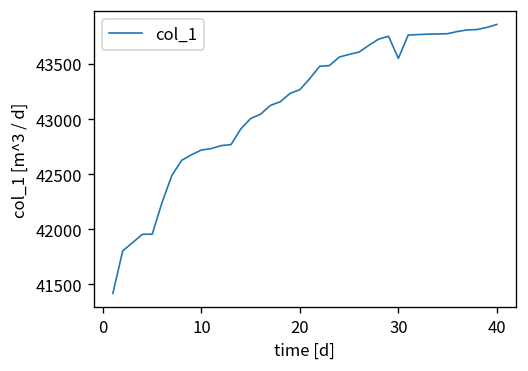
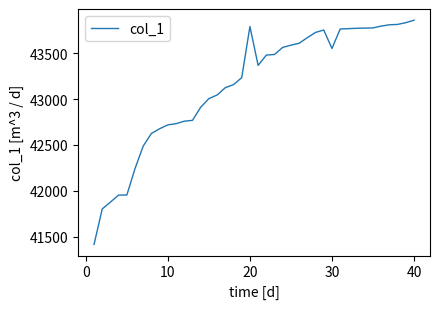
  {
    "10": 42700,
-   "20": 43300,
+   "20": 43800,
    "30": 43600,
    "40": 43900
  }
